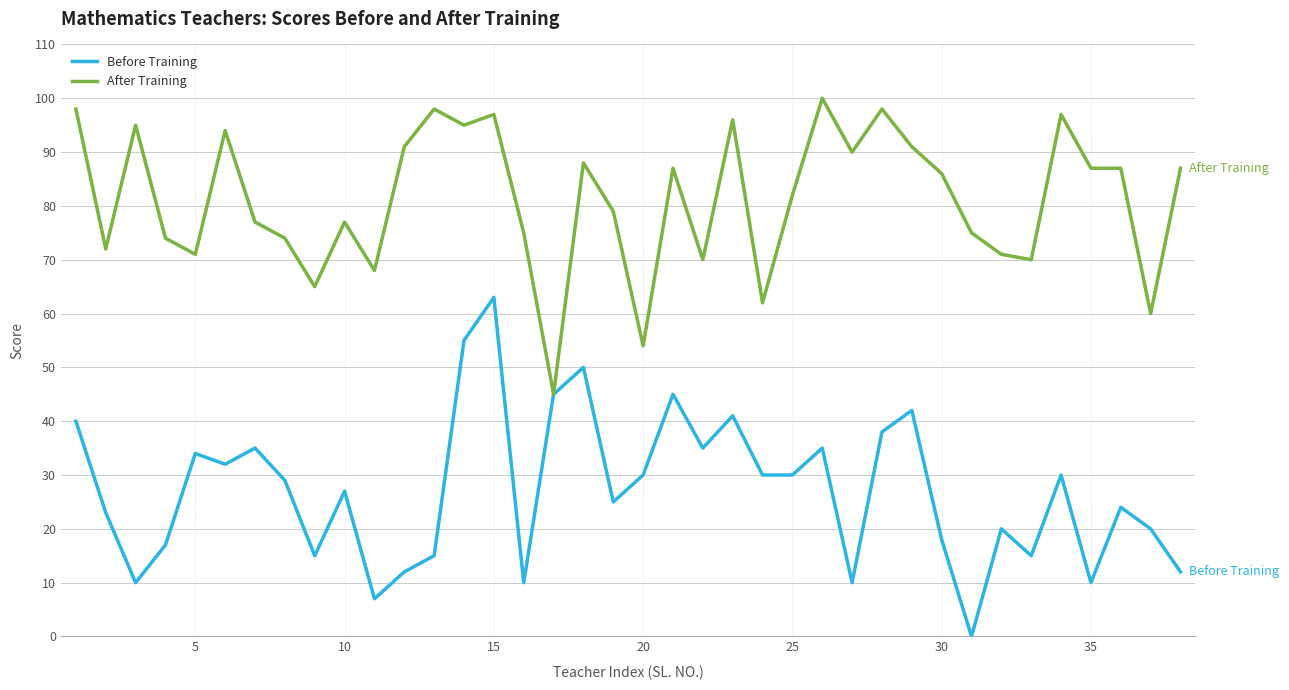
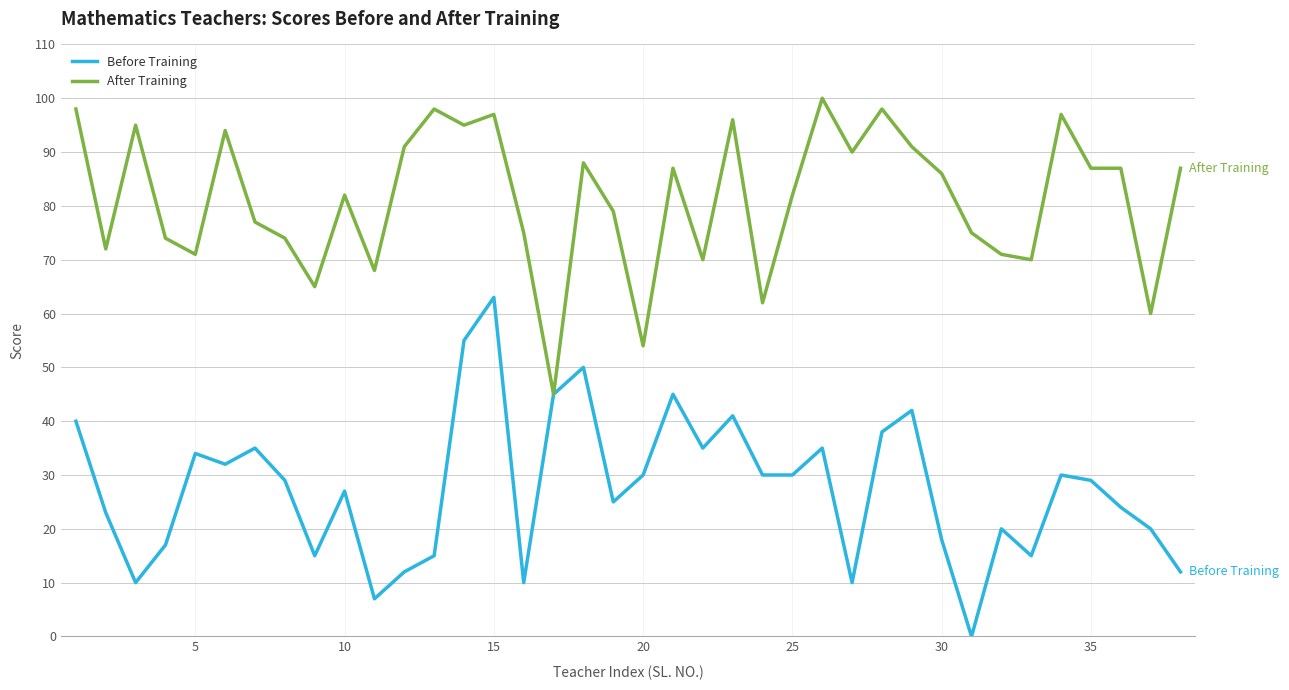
  {
    "Before Training": {
      "5": 34,
      "10": 27,
      "15": 63,
      "20": 30,
      "25": 30,
      "30": 18,
-     "35": 10
+     "35": 29
    },
    "After Training": {
      "5": 71,
-     "10": 77,
+     "10": 82,
      "15": 97,
      "20": 54,
      "25": 82,
      "30": 86,
      "35": 87
    }
  }
